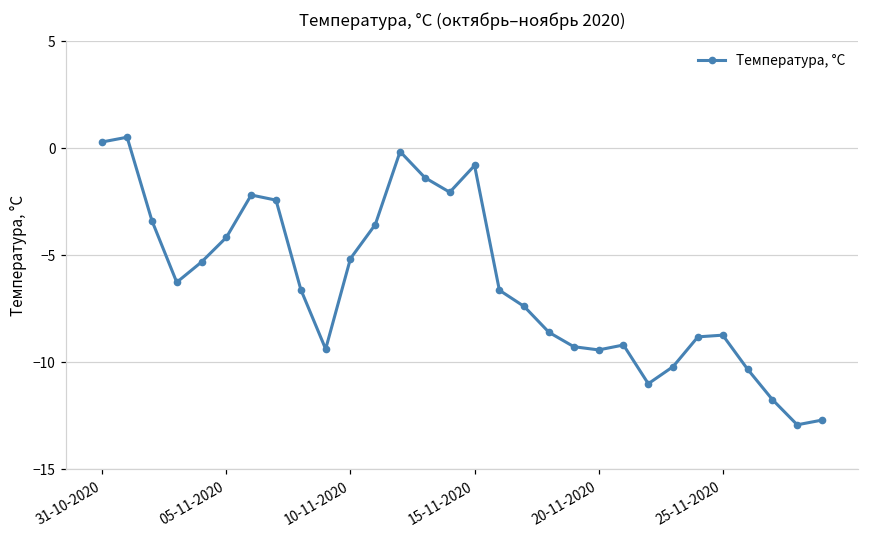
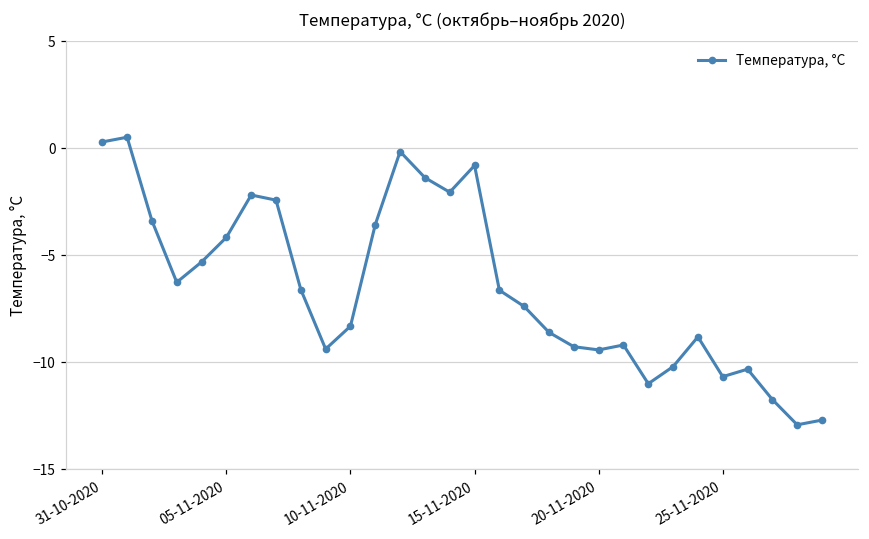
  {
    "31-10-2020": 0.3,
    "05-11-2020": -4.2,
-   "10-11-2020": -5.2,
+   "10-11-2020": -8.3,
    "15-11-2020": -0.8,
    "20-11-2020": -9.4,
-   "25-11-2020": -8.7
+   "25-11-2020": -10.7
  }
